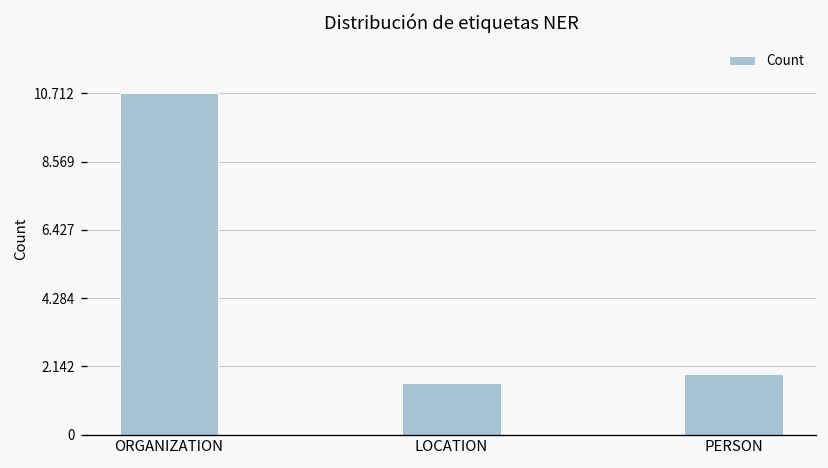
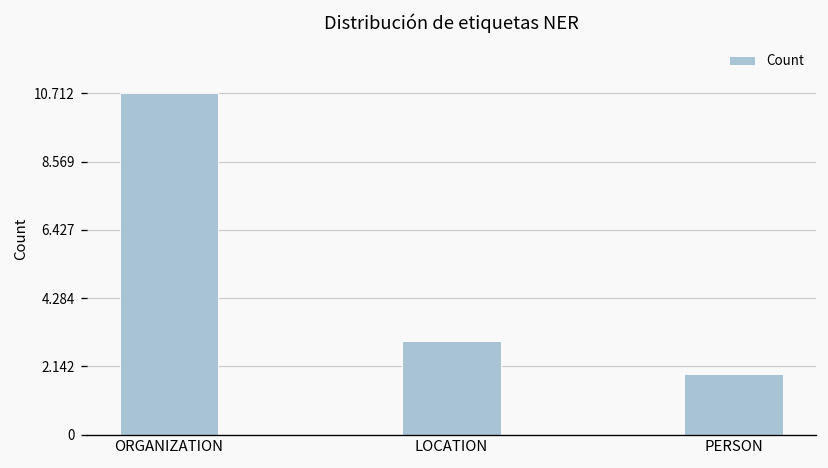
  {
    "ORGANIZATION": 10.7,
-   "LOCATION": 1.6,
+   "LOCATION": 2.9,
    "PERSON": 1.9
  }
